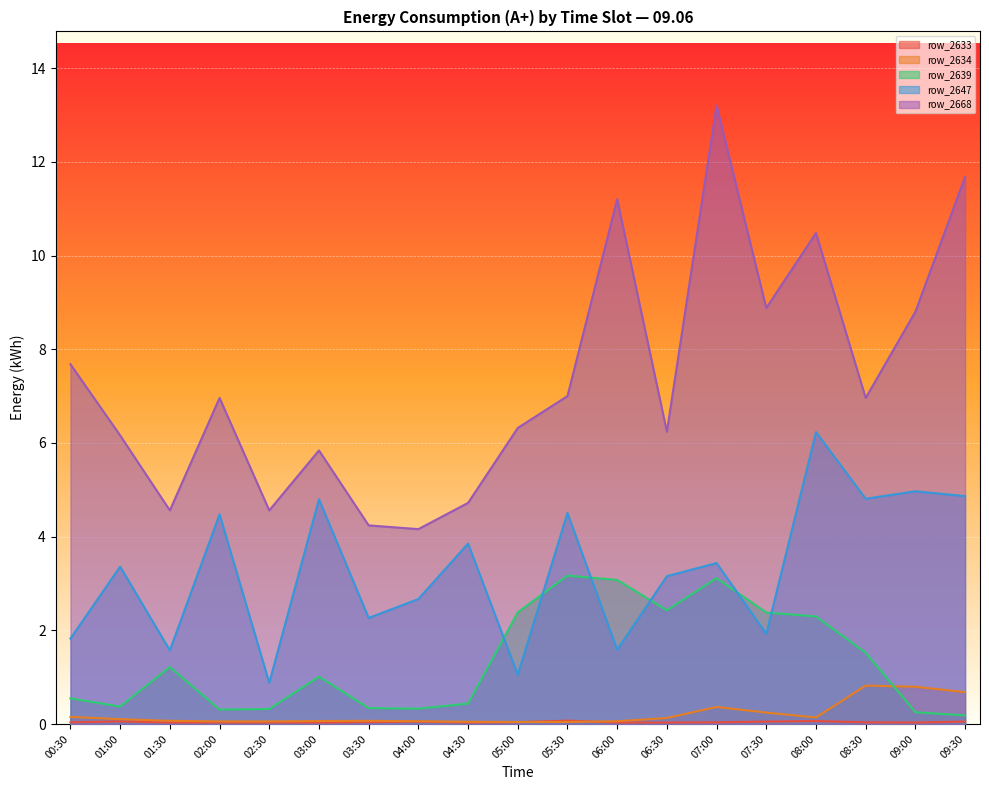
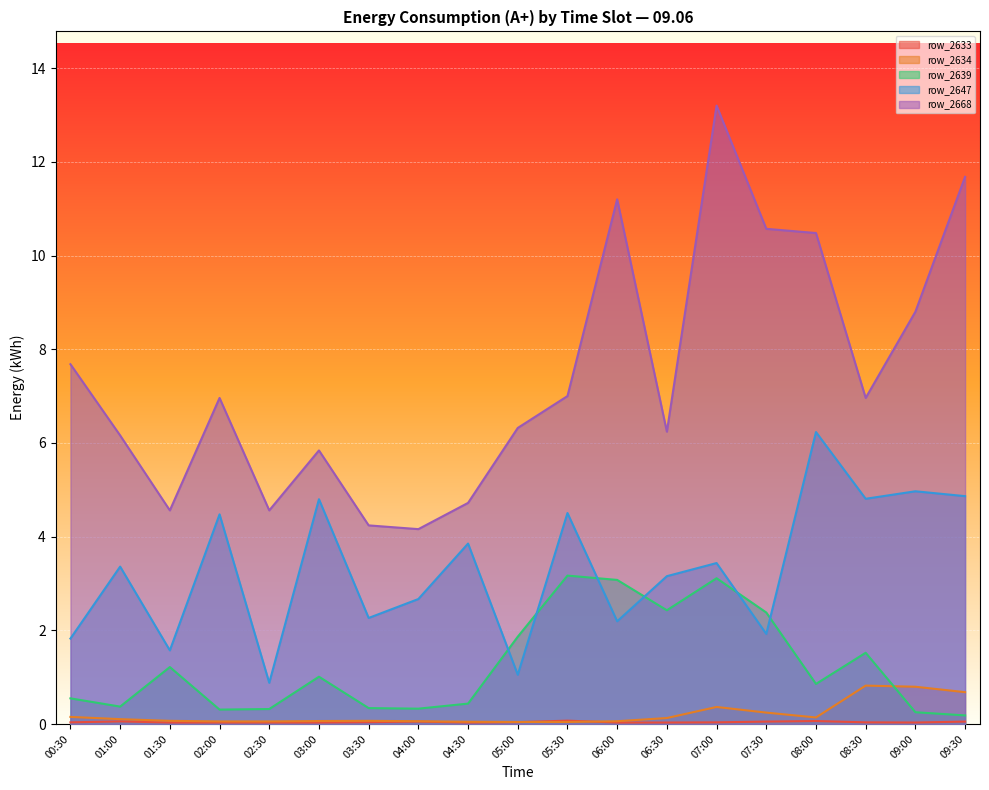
  {
    "row_2639": {
      "00:30": 0.5,
      "01:00": 0.4,
      "01:30": 1.2,
      "02:00": 0.3,
      "02:30": 0.3,
      "03:00": 1.0,
      "03:30": 0.3,
      "04:00": 0.3,
      "04:30": 0.4,
-     "05:00": 2.4,
+     "05:00": 1.9,
      "05:30": 3.2,
      "06:00": 3.1,
      "06:30": 2.4,
      "07:00": 3.1,
      "07:30": 2.4,
-     "08:00": 2.3,
+     "08:00": 0.9,
      "08:30": 1.5,
      "09:00": 0.3,
      "09:30": 0.2
    },
    "row_2647": {
      "00:30": 1.8,
      "01:00": 3.4,
      "01:30": 1.6,
      "02:00": 4.5,
      "02:30": 0.9,
      "03:00": 4.8,
      "03:30": 2.3,
      "04:00": 2.7,
      "04:30": 3.9,
      "05:00": 1.1,
      "05:30": 4.5,
-     "06:00": 1.6,
+     "06:00": 2.2,
      "06:30": 3.2,
      "07:00": 3.4,
      "07:30": 1.9,
      "08:00": 6.2,
      "08:30": 4.8,
      "09:00": 5.0,
      "09:30": 4.9
    },
    "row_2668": {
      "00:30": 7.7,
      "01:00": 6.2,
      "01:30": 4.6,
      "02:00": 7.0,
      "02:30": 4.6,
      "03:00": 5.8,
      "03:30": 4.2,
      "04:00": 4.2,
      "04:30": 4.7,
      "05:00": 6.3,
      "05:30": 7.0,
      "06:00": 11.2,
      "06:30": 6.2,
      "07:00": 13.2,
-     "07:30": 8.9,
+     "07:30": 10.6,
      "08:00": 10.5,
      "08:30": 7.0,
      "09:00": 8.8,
      "09:30": 11.7
    }
  }
